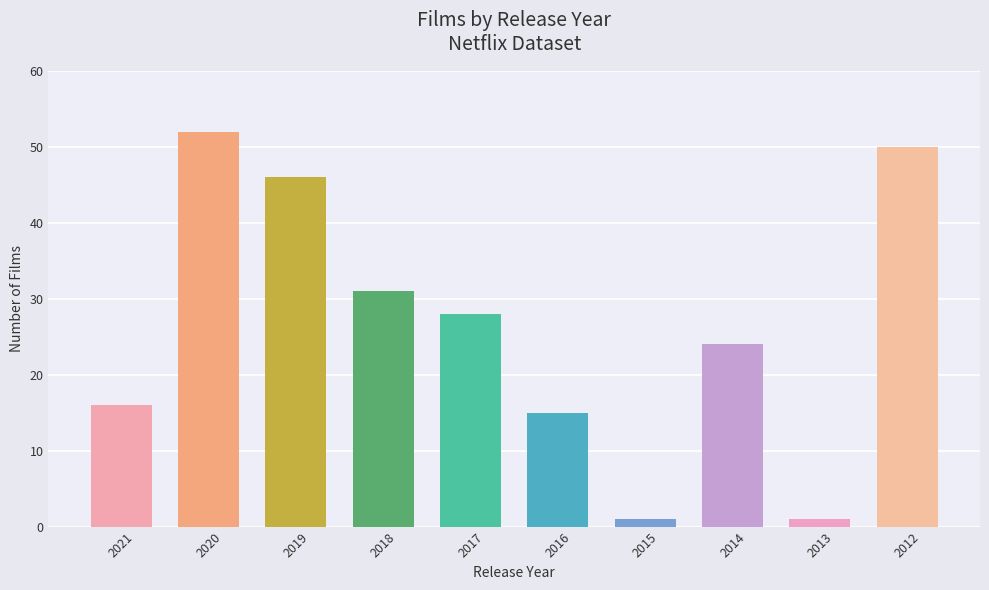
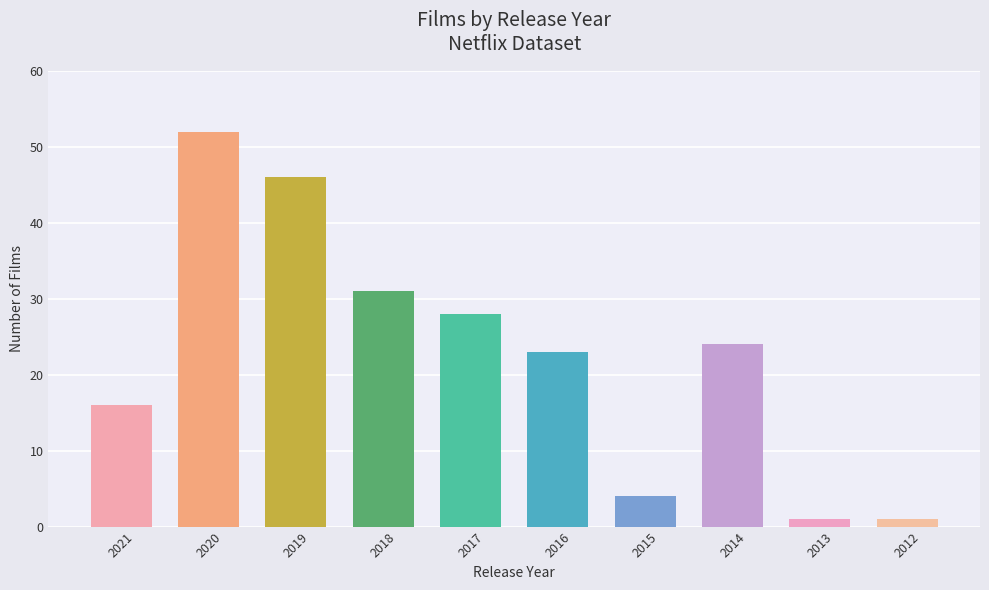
  {
    "2021": 16,
    "2020": 52,
    "2019": 46,
    "2018": 31,
    "2017": 28,
-   "2016": 15,
-   "2015": 1,
+   "2016": 23,
+   "2015": 4,
    "2014": 24,
    "2013": 1,
-   "2012": 50
+   "2012": 1
  }
